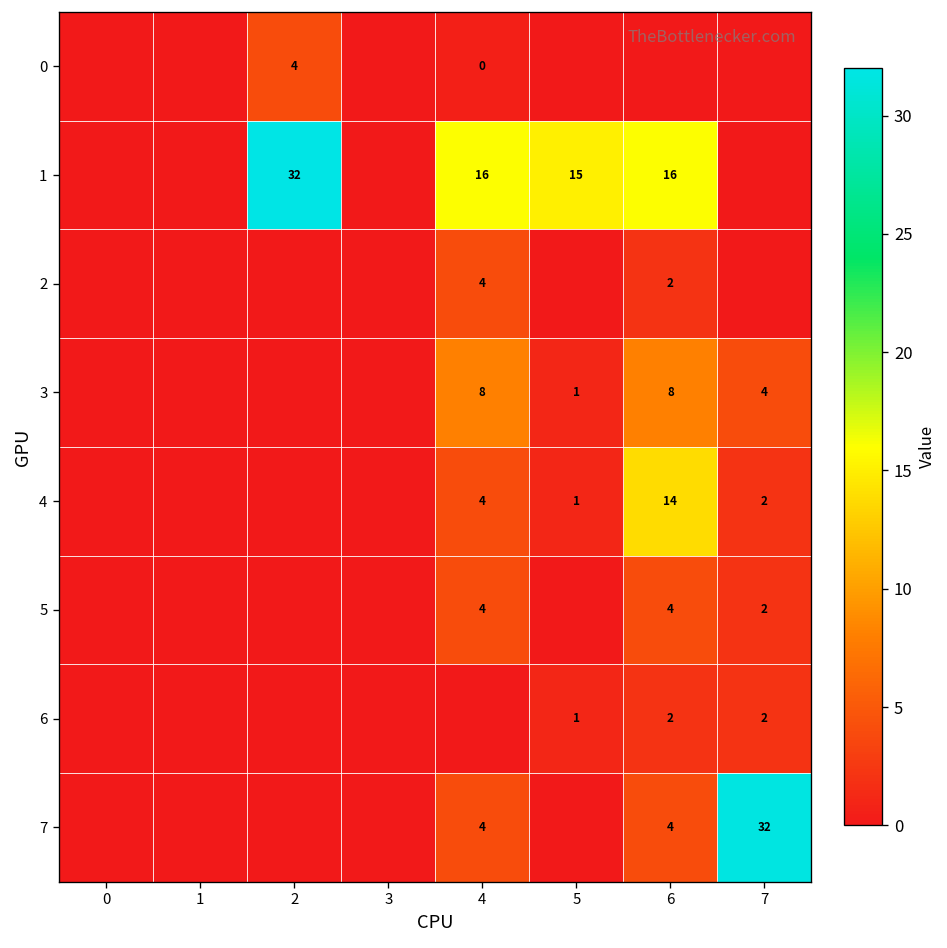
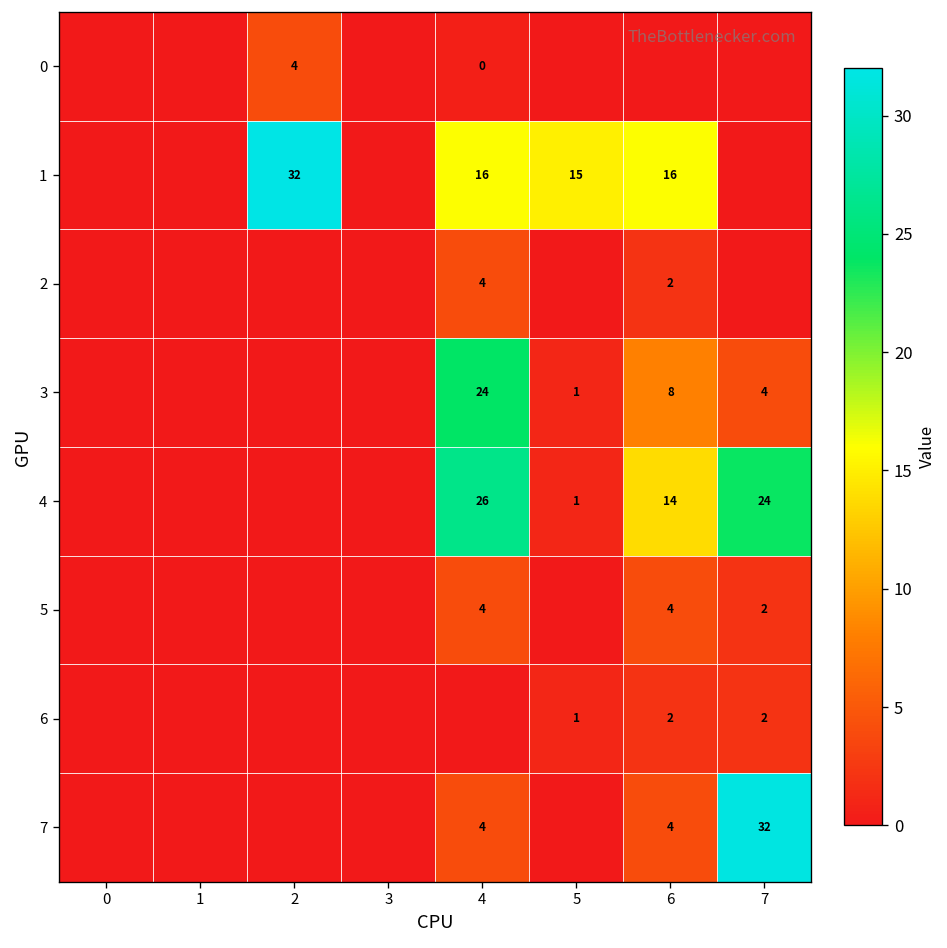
  {
    "0": {
      "2": 4,
      "4": 0
    },
    "1": {
      "2": 32,
      "4": 16,
      "5": 15,
      "6": 16
    },
    "2": {
      "4": 4,
      "6": 2
    },
    "3": {
-     "4": 8,
+     "4": 24,
      "5": 1,
      "6": 8,
      "7": 4
    },
    "4": {
-     "4": 4,
+     "4": 26,
      "5": 1,
      "6": 14,
-     "7": 2
+     "7": 24
    },
    "5": {
      "4": 4,
      "6": 4,
      "7": 2
    },
    "6": {
      "5": 1,
      "6": 2,
      "7": 2
    },
    "7": {
      "4": 4,
      "6": 4,
      "7": 32
    }
  }
